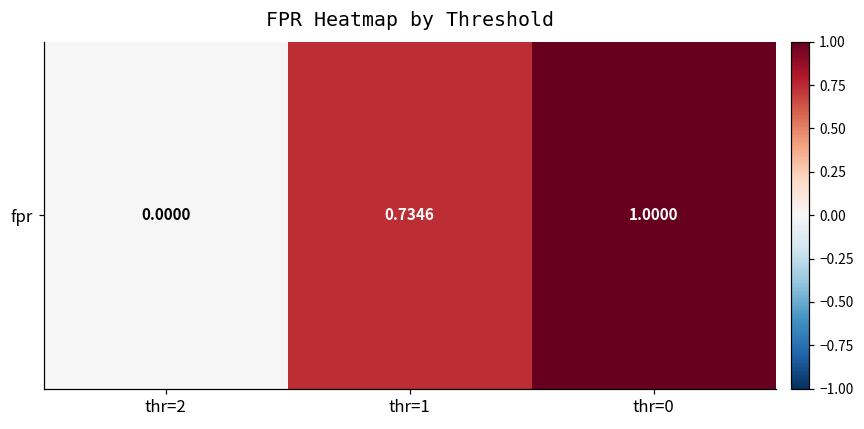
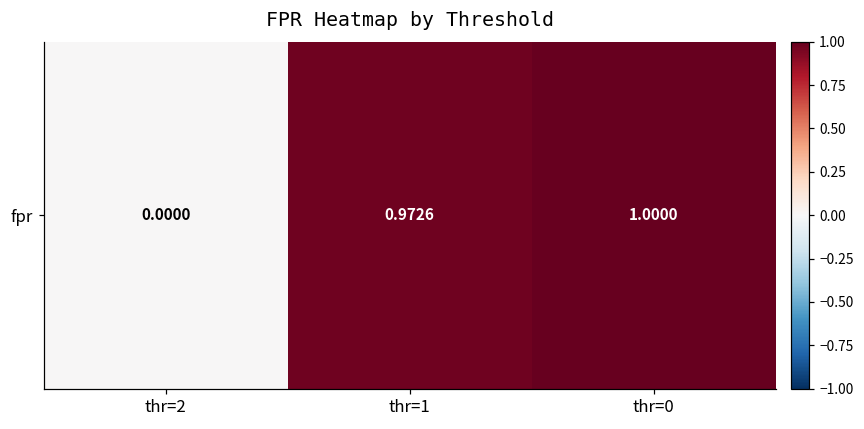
  {
    "fpr": {
      "thr=2": 0.0000,
-     "thr=1": 0.7346,
+     "thr=1": 0.9726,
      "thr=0": 1.0000
    }
  }
